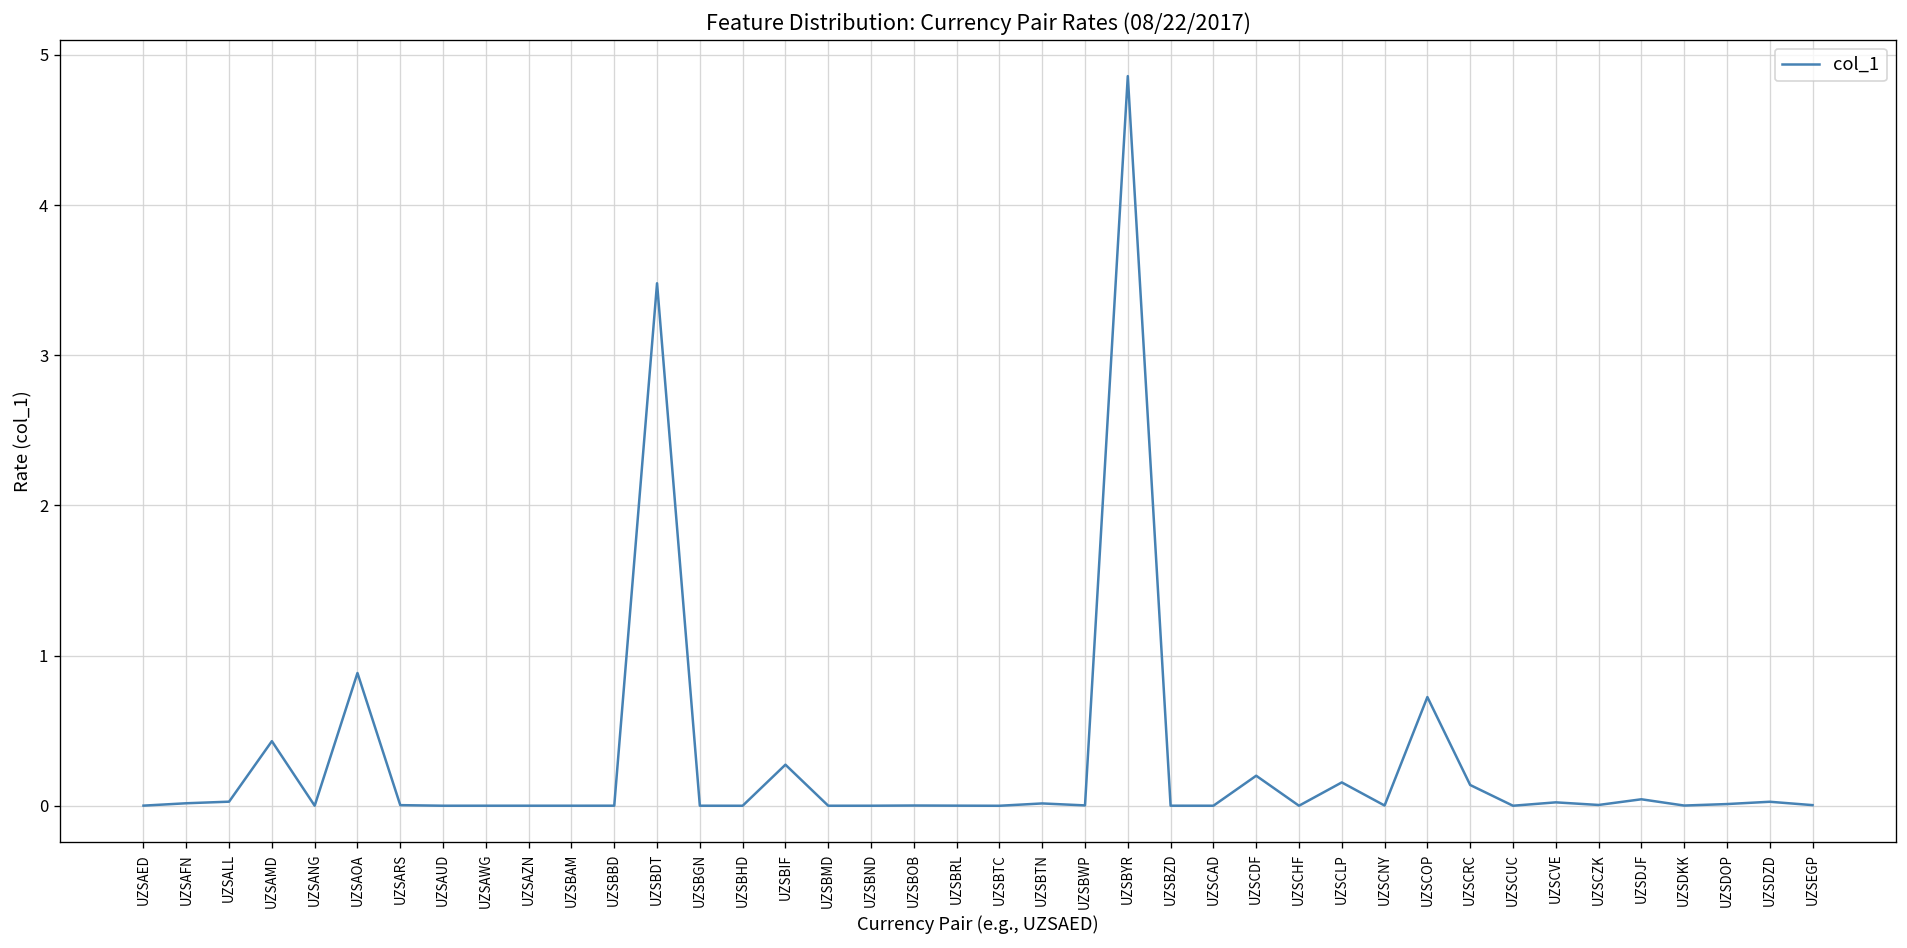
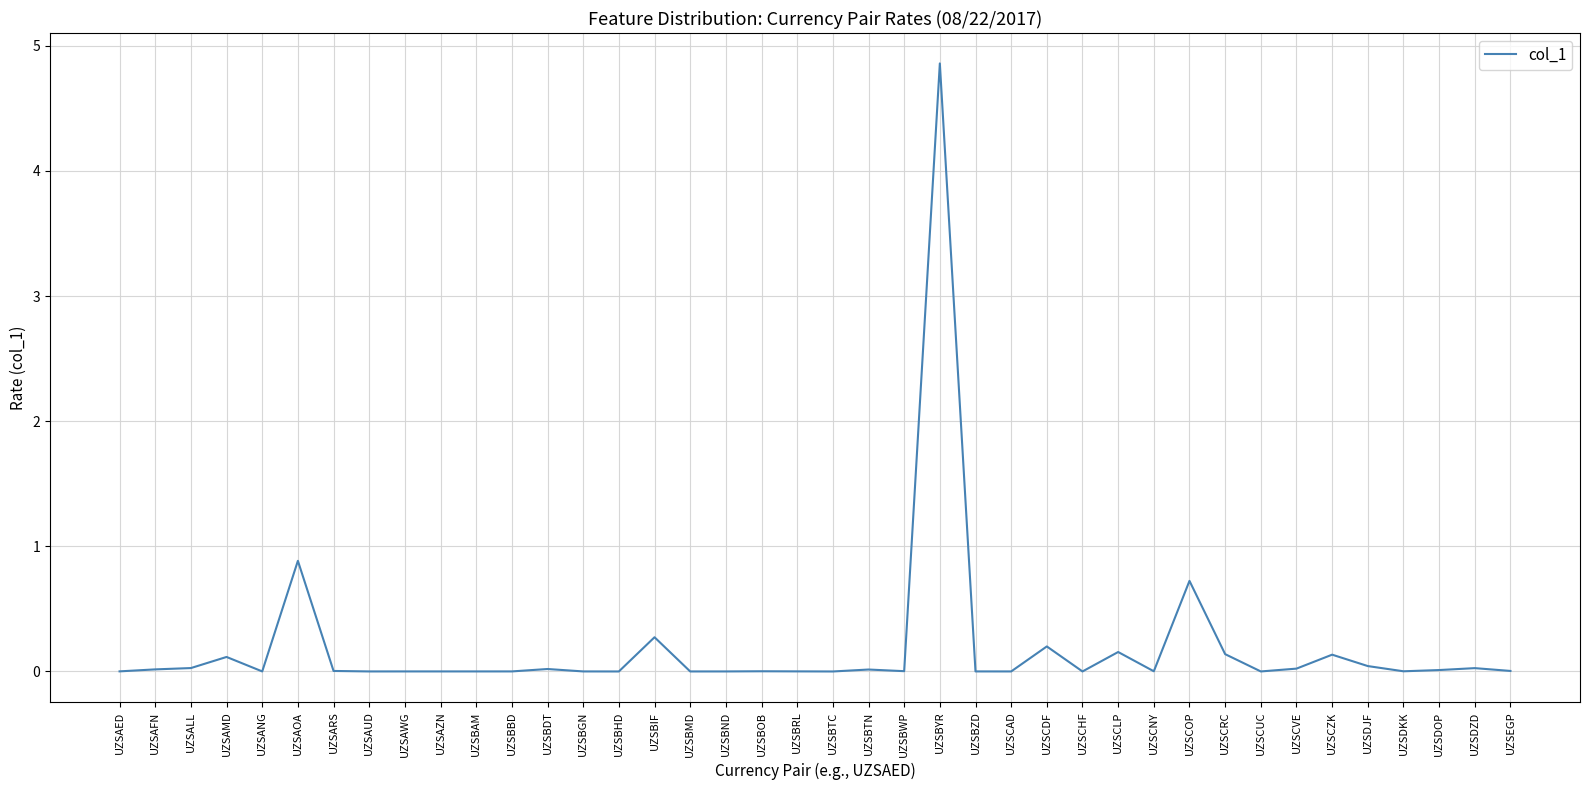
  {
    "UZSAED": 0.00,
    "UZSAFN": 0.02,
    "UZSALL": 0.03,
-   "UZSAMD": 0.43,
+   "UZSAMD": 0.12,
    "UZSANG": 0.00,
    "UZSAOA": 0.88,
    "UZSARS": 0.00,
    "UZSAUD": 0.00,
    "UZSAWG": 0.00,
    "UZSAZN": 0.00,
    "UZSBAM": 0.00,
    "UZSBBD": 0.00,
-   "UZSBDT": 3.48,
+   "UZSBDT": 0.02,
    "UZSBGN": 0.00,
    "UZSBHD": 0.00,
    "UZSBIF": 0.27,
    "UZSBMD": 0.00,
    "UZSBND": 0.00,
    "UZSBOB": 0.00,
    "UZSBRL": 0.00,
    "UZSBTC": 0.00,
    "UZSBTN": 0.02,
    "UZSBWP": 0.00,
    "UZSBYR": 4.86,
    "UZSBZD": 0.00,
    "UZSCAD": 0.00,
    "UZSCDF": 0.20,
    "UZSCHF": 0.00,
    "UZSCLP": 0.16,
    "UZSCNY": 0.00,
    "UZSCOP": 0.72,
    "UZSCRC": 0.14,
    "UZSCUC": 0.00,
    "UZSCVE": 0.02,
-   "UZSCZK": 0.01,
+   "UZSCZK": 0.13,
    "UZSDJF": 0.04,
    "UZSDKK": 0.00,
    "UZSDOP": 0.01,
    "UZSDZD": 0.03,
    "UZSEGP": 0.00
  }
